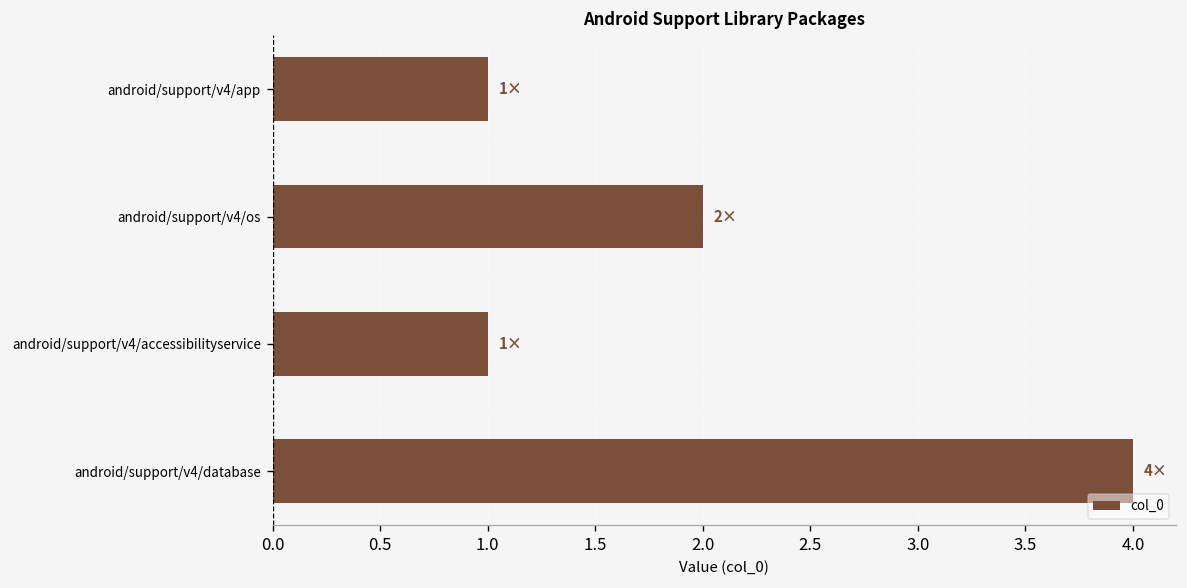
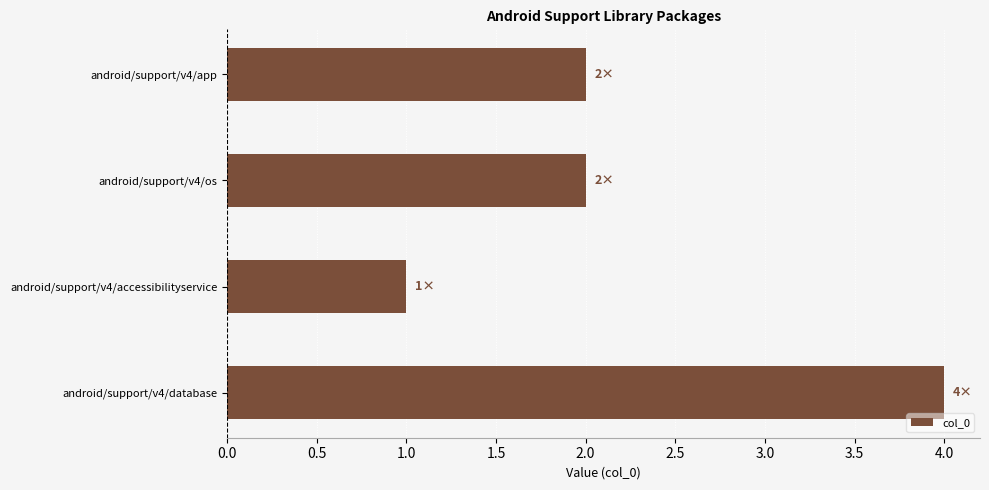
  {
-   "android/support/v4/app": "1×",
+   "android/support/v4/app": "2×",
    "android/support/v4/os": "2×",
    "android/support/v4/accessibilityservice": "1×",
    "android/support/v4/database": "4×"
  }
